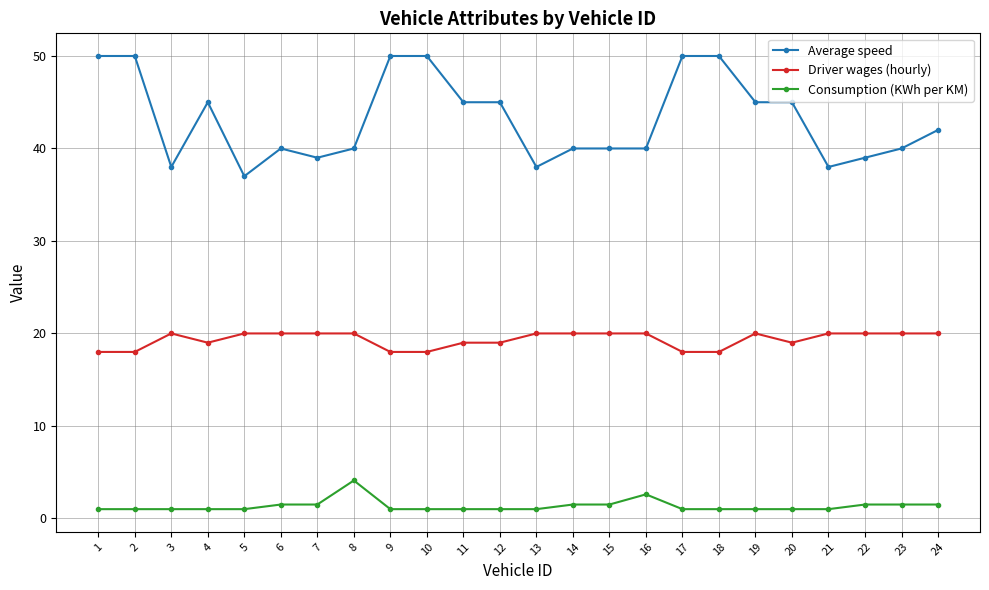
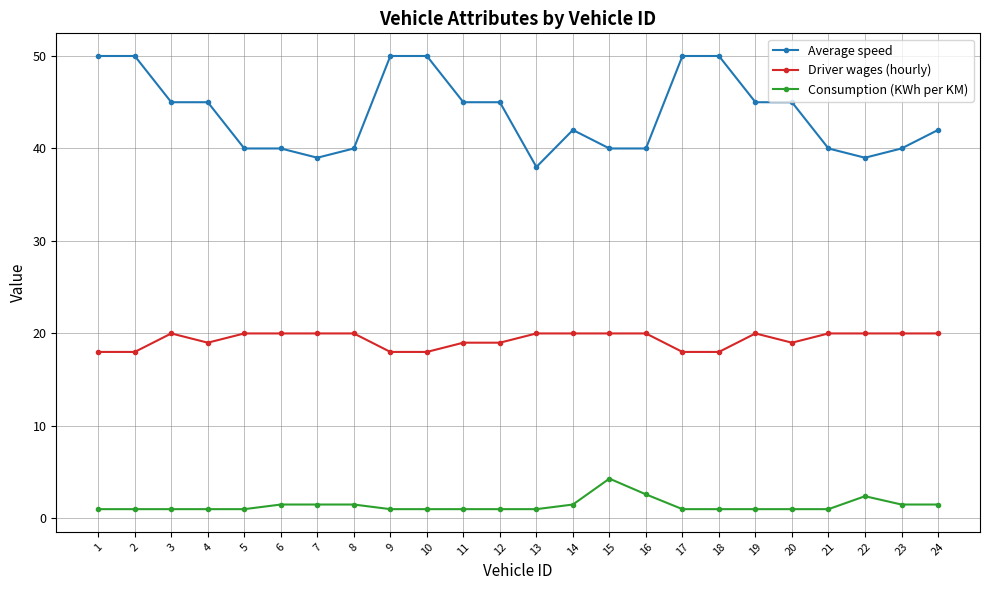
  {
    "Average speed": {
      "1": 50,
      "2": 50,
-     "3": 38,
+     "3": 45,
      "4": 45,
-     "5": 37,
+     "5": 40,
      "6": 40,
      "7": 39,
      "8": 40,
      "9": 50,
      "10": 50,
      "11": 45,
      "12": 45,
      "13": 38,
-     "14": 40,
+     "14": 42,
      "15": 40,
      "16": 40,
      "17": 50,
      "18": 50,
      "19": 45,
      "20": 45,
-     "21": 38,
+     "21": 40,
      "22": 39,
      "23": 40,
      "24": 42
    },
    "Driver wages (hourly)": {
      "1": 18,
      "2": 18,
      "3": 20,
      "4": 19,
      "5": 20,
      "6": 20,
      "7": 20,
      "8": 20,
      "9": 18,
      "10": 18,
      "11": 19,
      "12": 19,
      "13": 20,
      "14": 20,
      "15": 20,
      "16": 20,
      "17": 18,
      "18": 18,
      "19": 20,
      "20": 19,
      "21": 20,
      "22": 20,
      "23": 20,
      "24": 20
    },
    "Consumption (KWh per KM)": {
      "1": 1,
      "2": 1,
      "3": 1,
      "4": 1,
      "5": 1,
      "6": 2,
      "7": 2,
-     "8": 4,
+     "8": 2,
      "9": 1,
      "10": 1,
      "11": 1,
      "12": 1,
      "13": 1,
      "14": 2,
-     "15": 2,
+     "15": 4,
      "16": 3,
      "17": 1,
      "18": 1,
      "19": 1,
      "20": 1,
      "21": 1,
-     "22": 1.5,
+     "22": 2.4,
      "23": 2,
      "24": 2
    }
  }
